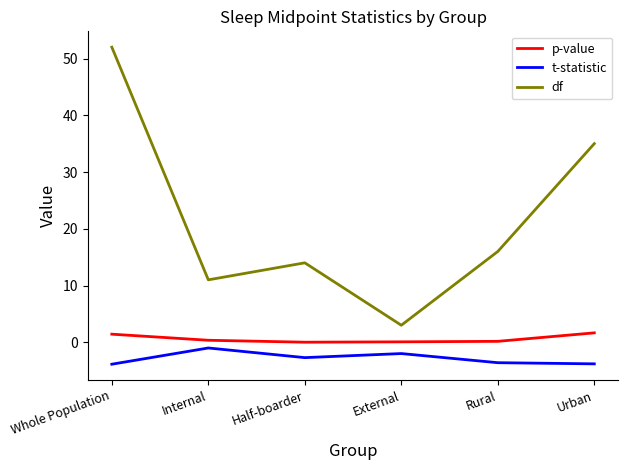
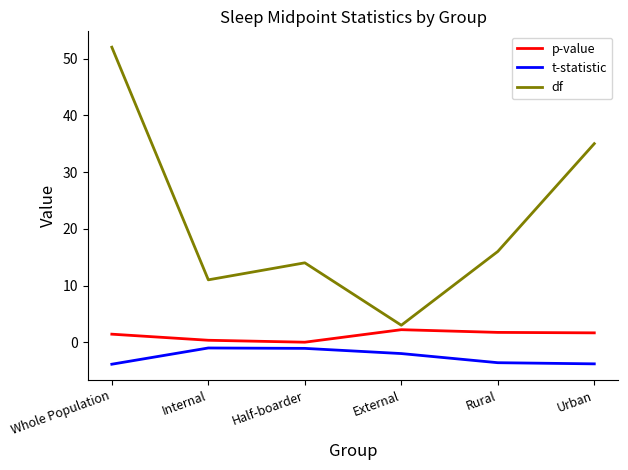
  {
    "p-value": {
      "Whole Population": 1,
      "Internal": 0,
      "Half-boarder": 0,
-     "External": 0,
-     "Rural": 0,
+     "External": 2,
+     "Rural": 2,
      "Urban": 2
    },
    "t-statistic": {
      "Whole Population": -4,
      "Internal": -1,
-     "Half-boarder": -3,
+     "Half-boarder": -1,
      "External": -2,
      "Rural": -4,
      "Urban": -4
    },
    "df": {
      "Whole Population": 52,
      "Internal": 11,
      "Half-boarder": 14,
      "External": 3,
      "Rural": 16,
      "Urban": 35
    }
  }
